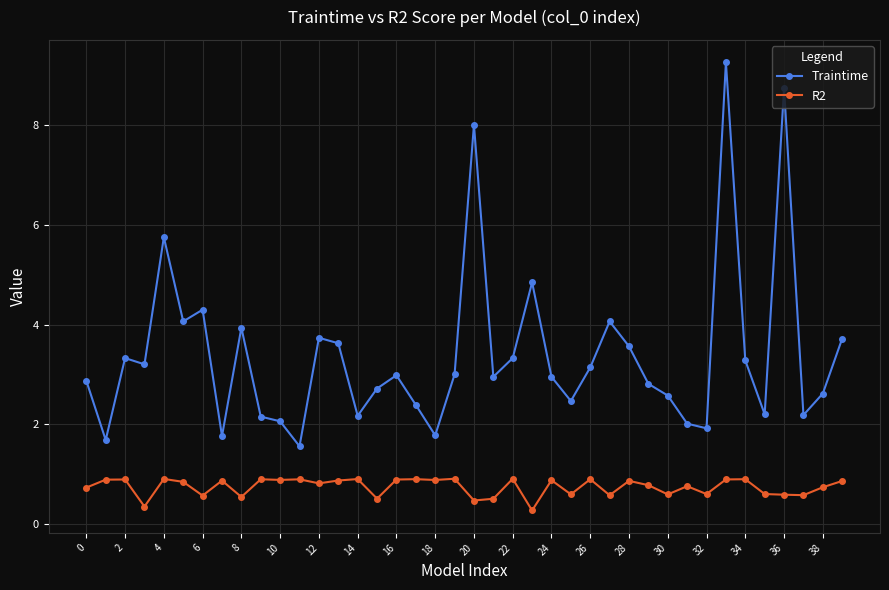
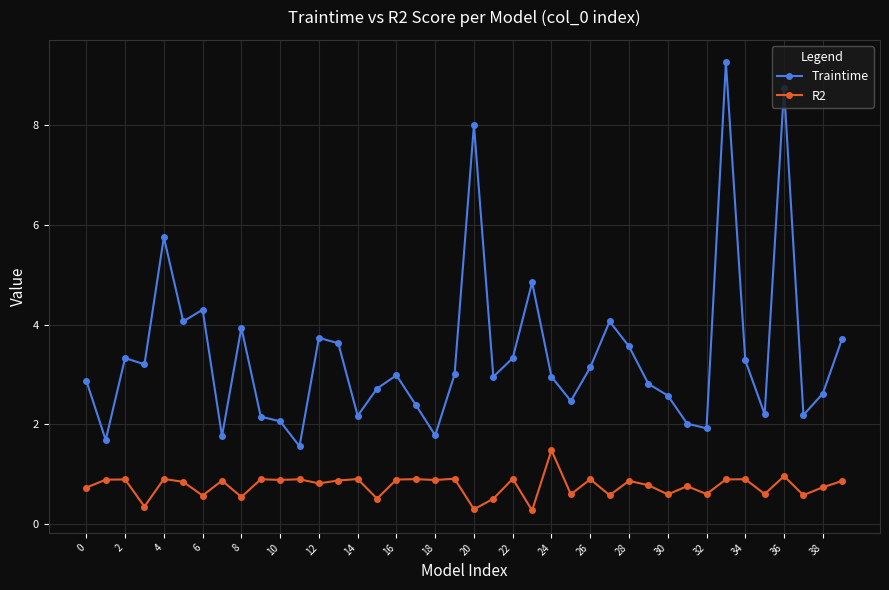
  {
    "Traintime": {
      "0": 2.9,
      "2": 3.3,
      "4": 5.7,
      "6": 4.3,
      "8": 3.9,
      "10": 2.1,
      "12": 3.7,
      "14": 2.2,
      "16": 3.0,
      "18": 1.8,
      "20": 8.0,
      "22": 3.3,
      "24": 3.0,
      "26": 3.1,
      "28": 3.6,
      "30": 2.6,
      "32": 1.9,
      "34": 3.3,
      "38": 2.6
    },
    "R2": {
      "0": 0.7,
      "2": 0.9,
      "4": 0.9,
      "6": 0.6,
      "8": 0.5,
      "10": 0.9,
      "12": 0.8,
      "14": 0.9,
      "16": 0.9,
      "18": 0.9,
-     "20": 0.5,
+     "20": 0.3,
      "22": 0.9,
-     "24": 0.9,
+     "24": 1.5,
      "26": 0.9,
      "28": 0.9,
      "30": 0.6,
      "32": 0.6,
      "34": 0.9,
-     "36": 0.6,
+     "36": 1.0,
      "38": 0.7
    }
  }
